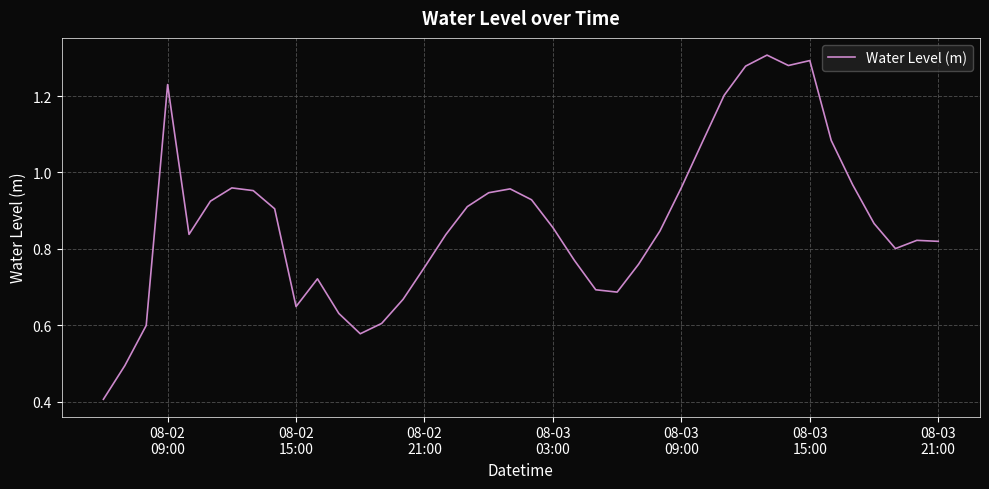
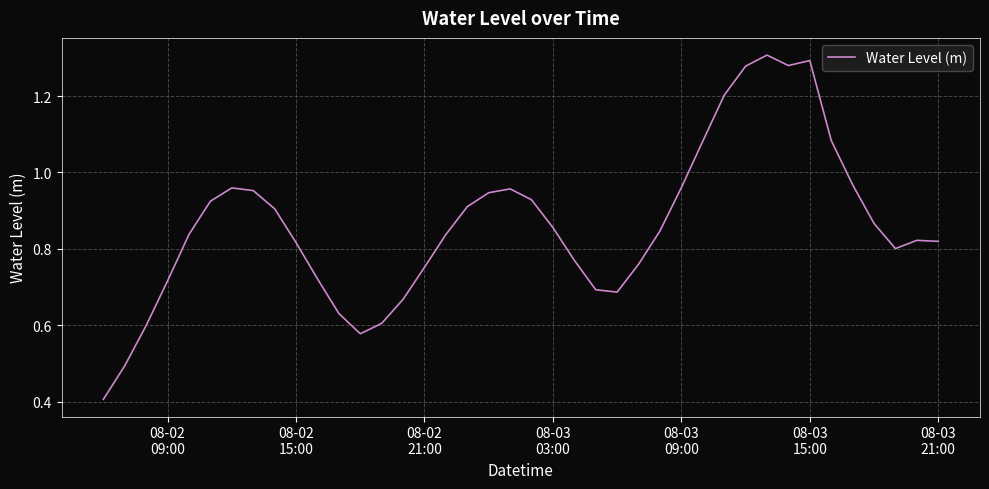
  {
-   "08-02 09:00": 1.23,
-   "08-02 15:00": 0.65,
+   "08-02 09:00": 0.72,
+   "08-02 15:00": 0.82,
    "08-02 21:00": 0.75,
    "08-03 03:00": 0.86,
    "08-03 09:00": 0.96,
    "08-03 15:00": 1.29,
    "08-03 21:00": 0.82
  }
